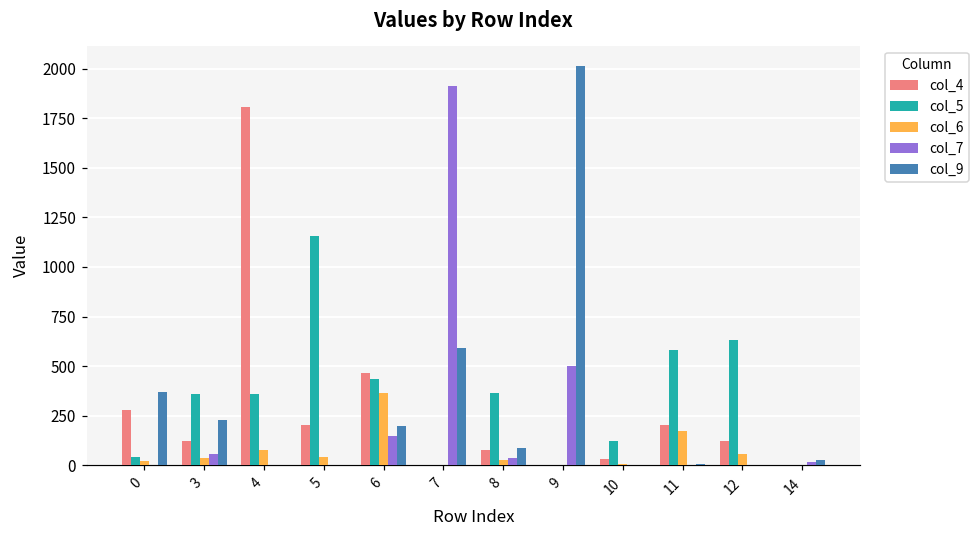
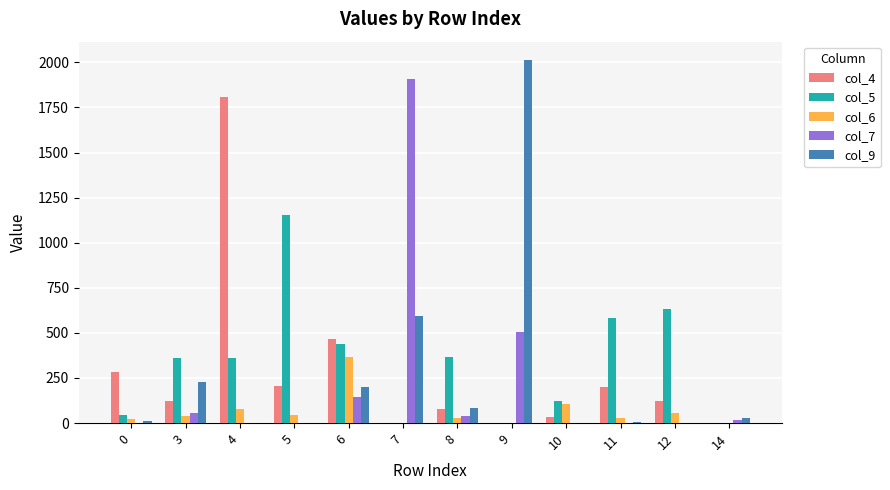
  {
    "col_4": {
      "0": 280,
      "3": 120,
      "4": 1810,
      "5": 200,
      "6": 470,
      "7": 0,
      "8": 80,
      "9": 0,
      "10": 30,
      "11": 200,
      "12": 130,
      "14": 0
    },
    "col_5": {
      "0": 40,
      "3": 360,
      "4": 360,
      "5": 1150,
      "6": 440,
      "7": 0,
      "8": 370,
      "9": 0,
      "10": 120,
      "11": 580,
      "12": 630,
      "14": 0
    },
    "col_6": {
      "0": 20,
      "3": 40,
      "4": 80,
      "5": 40,
      "6": 360,
      "7": 0,
      "8": 30,
      "9": 0,
-     "10": 10,
-     "11": 170,
+     "10": 100,
+     "11": 30,
      "12": 60,
      "14": 0
    },
    "col_7": {
      "0": 0,
      "3": 60,
      "4": 0,
      "5": 0,
      "6": 150,
      "7": 1910,
      "8": 40,
      "9": 500,
      "10": 0,
      "11": 0,
      "12": 0,
      "14": 20
    },
    "col_9": {
-     "0": 370,
+     "0": 10,
      "3": 230,
      "4": 0,
      "5": 0,
      "6": 200,
      "7": 590,
      "8": 90,
      "9": 2010,
      "12": 0,
      "14": 30
    }
  }
